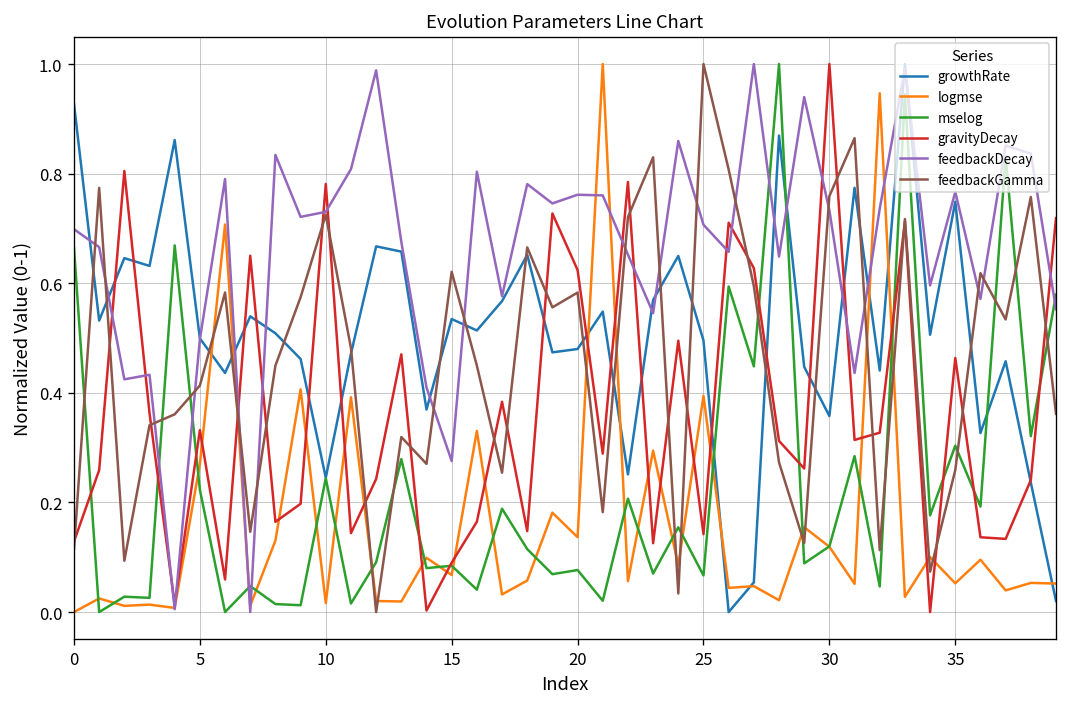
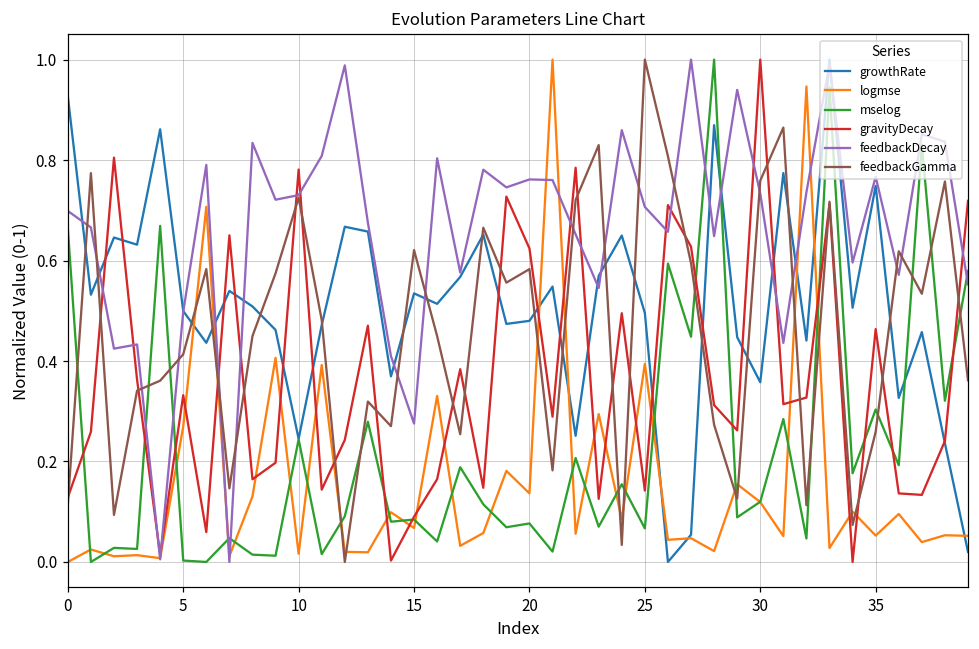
  {
    "growthRate": {
      "0": 0.93,
      "15": 0.53,
      "20": 0.48,
      "25": 0.50,
      "30": 0.36,
      "35": 0.75
    },
    "logmse": {
      "0": 0.00,
      "5": 0.27,
      "10": 0.02,
      "15": 0.07,
      "20": 0.14,
      "25": 0.39,
      "35": 0.05
    },
    "mselog": {
      "0": 0.66,
-     "5": 0.22,
+     "5": 0.00,
      "20": 0.08,
      "25": 0.07,
      "35": 0.30
    },
    "gravityDecay": {
      "0": 0.13,
      "5": 0.33,
      "10": 0.78,
      "20": 0.62,
      "25": 0.14,
      "30": 1.00,
      "35": 0.46
    },
    "feedbackDecay": {
      "0": 0.70,
      "15": 0.28,
      "20": 0.76,
      "25": 0.71,
      "30": 0.73,
      "35": 0.77
    },
    "feedbackGamma": {
      "0": 0.11,
      "5": 0.41,
      "15": 0.62,
      "20": 0.58,
      "25": 1.00,
      "30": 0.76,
      "35": 0.26
    }
  }
